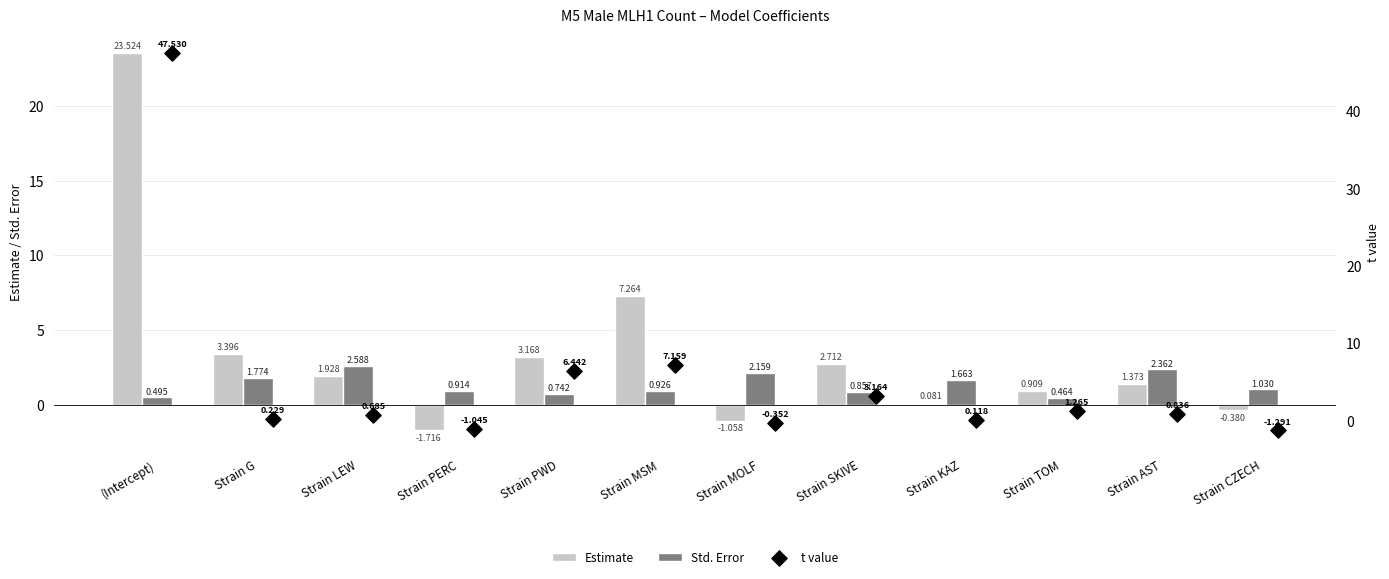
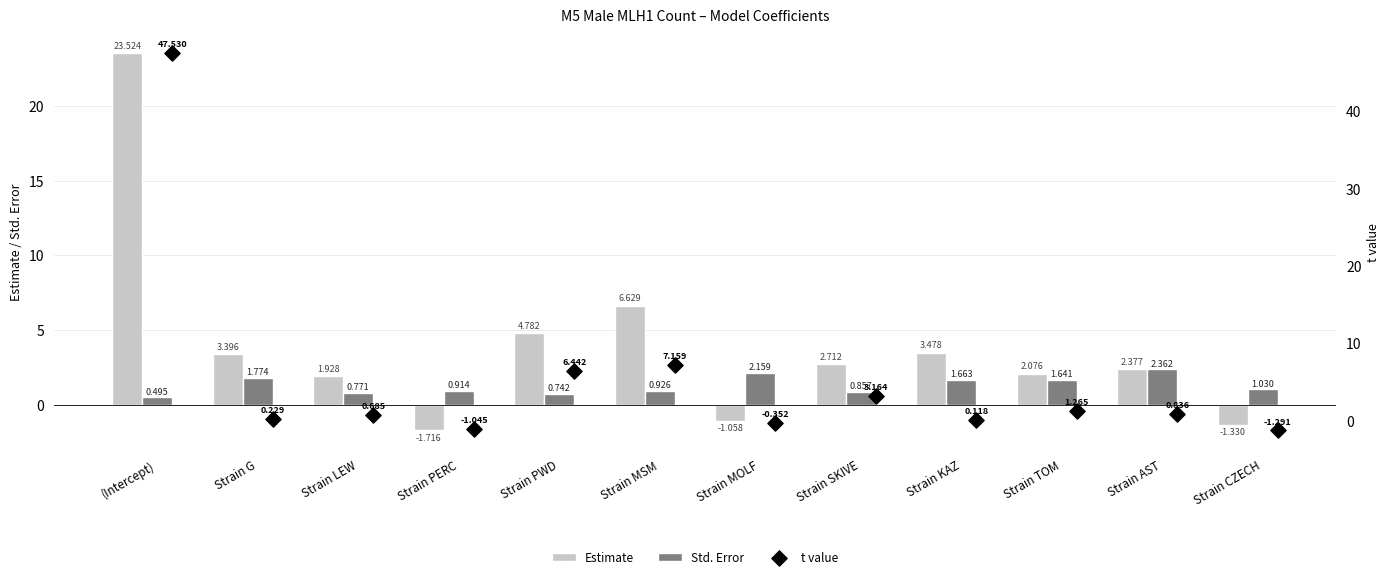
  {
    "Estimate": {
      "(Intercept)": 23.524,
      "Strain G": 3.396,
      "Strain LEW": 1.928,
      "Strain PERC": -1.716,
-     "Strain PWD": 3.168,
-     "Strain MSM": 7.264,
+     "Strain PWD": 4.782,
+     "Strain MSM": 6.629,
      "Strain MOLF": -1.058,
      "Strain SKIVE": 2.712,
-     "Strain KAZ": 0.081,
-     "Strain TOM": 0.909,
-     "Strain AST": 1.373,
-     "Strain CZECH": -0.380
+     "Strain KAZ": 3.478,
+     "Strain TOM": 2.076,
+     "Strain AST": 2.377,
+     "Strain CZECH": -1.330
    },
    "Std. Error": {
      "(Intercept)": 0.495,
      "Strain G": 1.774,
-     "Strain LEW": 2.588,
+     "Strain LEW": 0.771,
      "Strain PERC": 0.914,
      "Strain PWD": 0.742,
      "Strain MSM": 0.926,
      "Strain MOLF": 2.159,
      "Strain KAZ": 1.663,
-     "Strain TOM": 0.464,
+     "Strain TOM": 1.641,
      "Strain AST": 2.362,
      "Strain CZECH": 1.030
    }
  }
